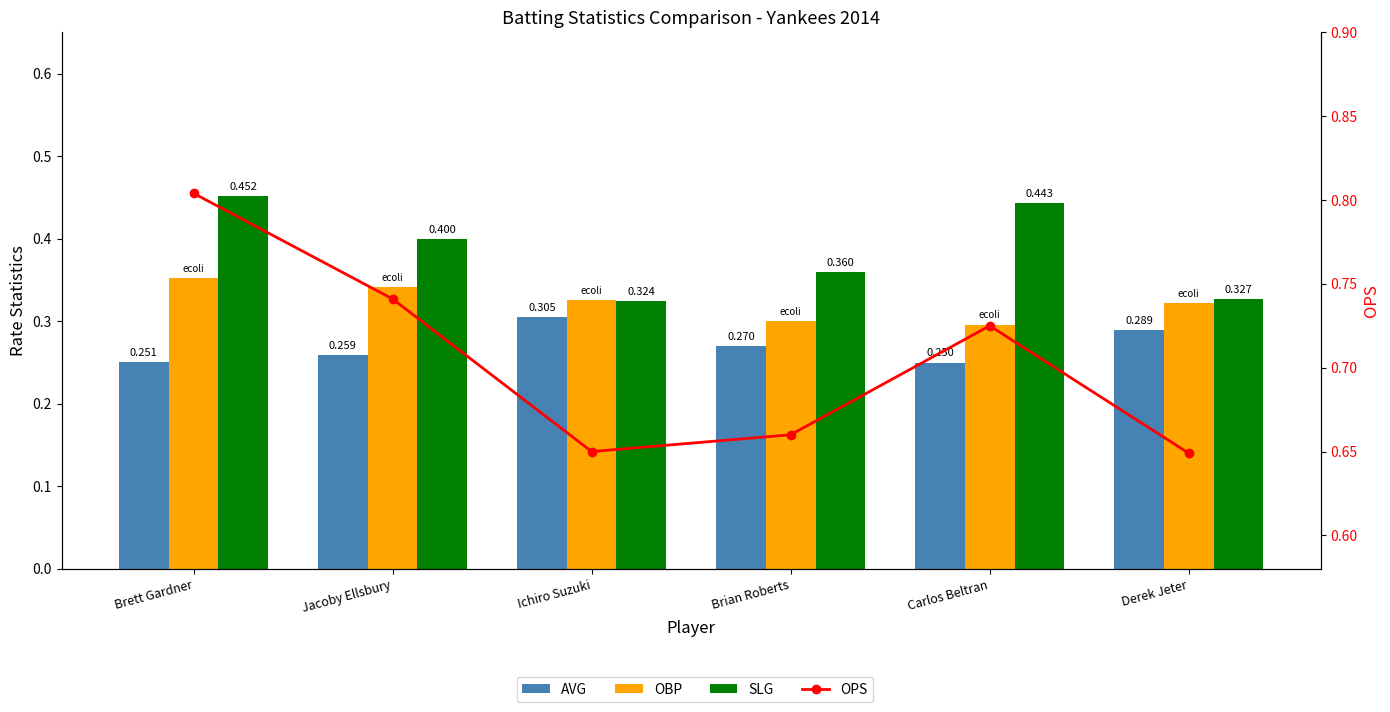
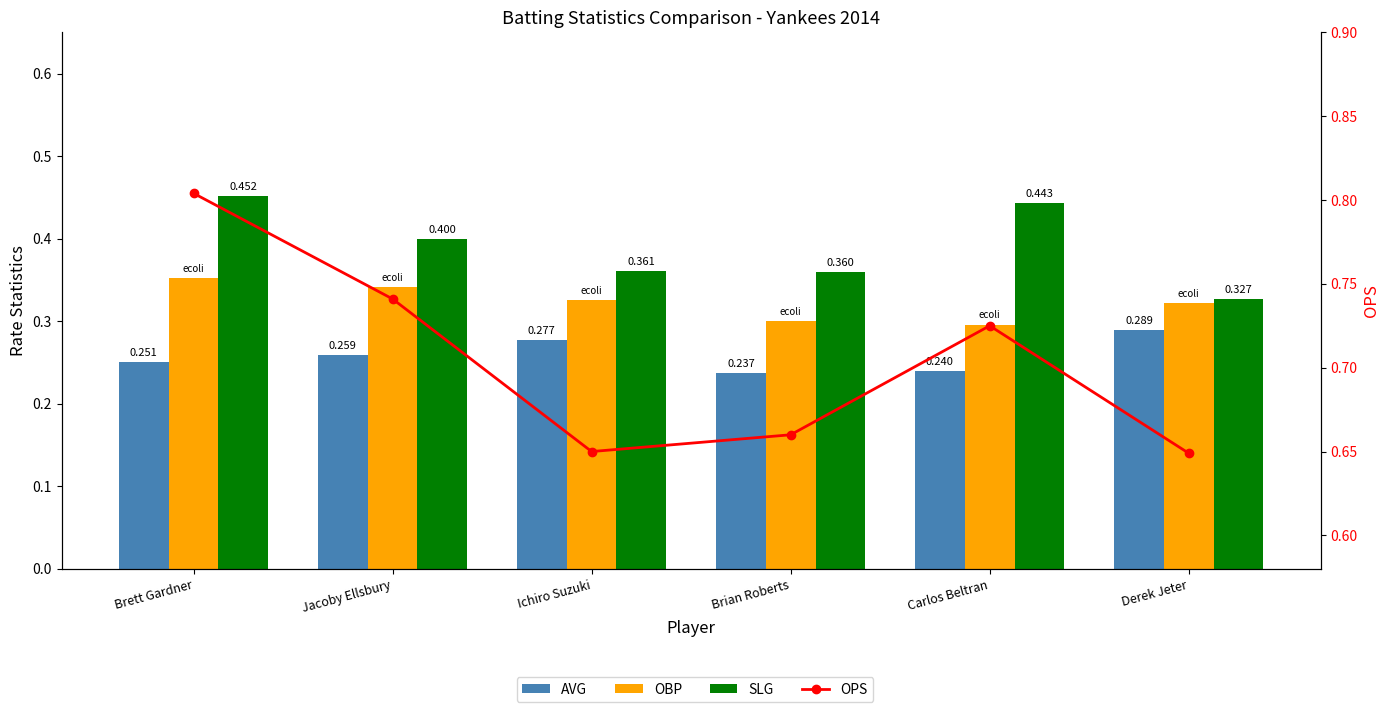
  {
    "AVG": {
      "Brett Gardner": 0.251,
      "Jacoby Ellsbury": 0.259,
-     "Ichiro Suzuki": 0.305,
-     "Brian Roberts": 0.270,
-     "Carlos Beltran": 0.250,
+     "Ichiro Suzuki": 0.277,
+     "Brian Roberts": 0.237,
+     "Carlos Beltran": 0.240,
      "Derek Jeter": 0.289
    },
    "SLG": {
      "Brett Gardner": 0.452,
      "Jacoby Ellsbury": 0.400,
-     "Ichiro Suzuki": 0.324,
+     "Ichiro Suzuki": 0.361,
      "Brian Roberts": 0.360,
      "Carlos Beltran": 0.443,
      "Derek Jeter": 0.327
    }
  }
